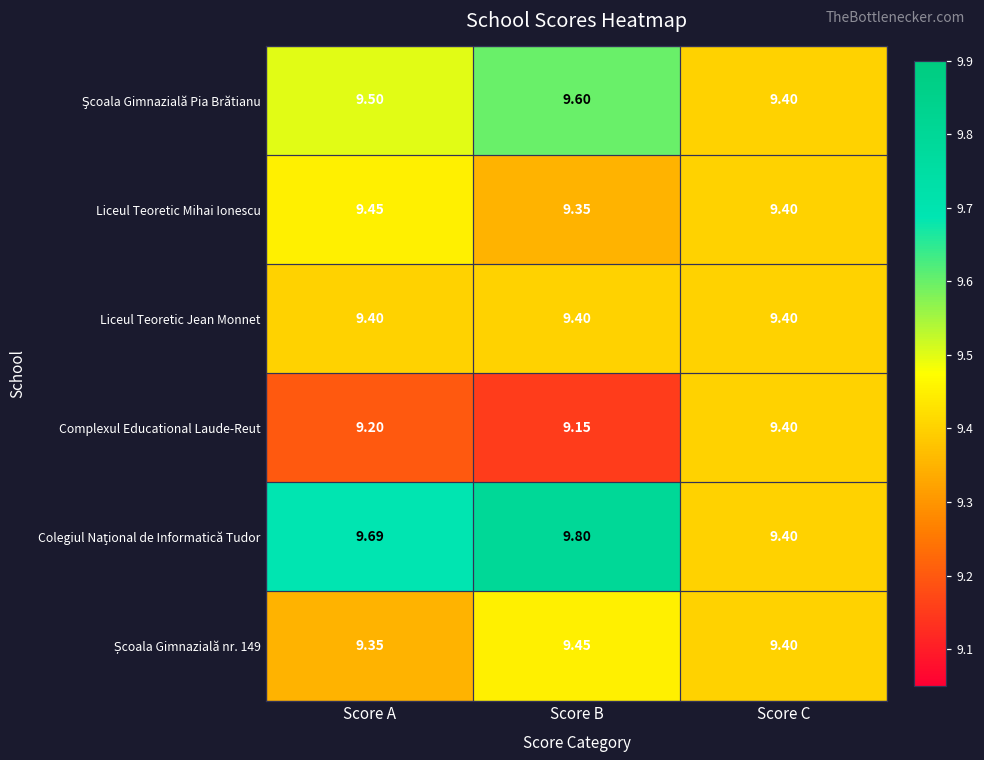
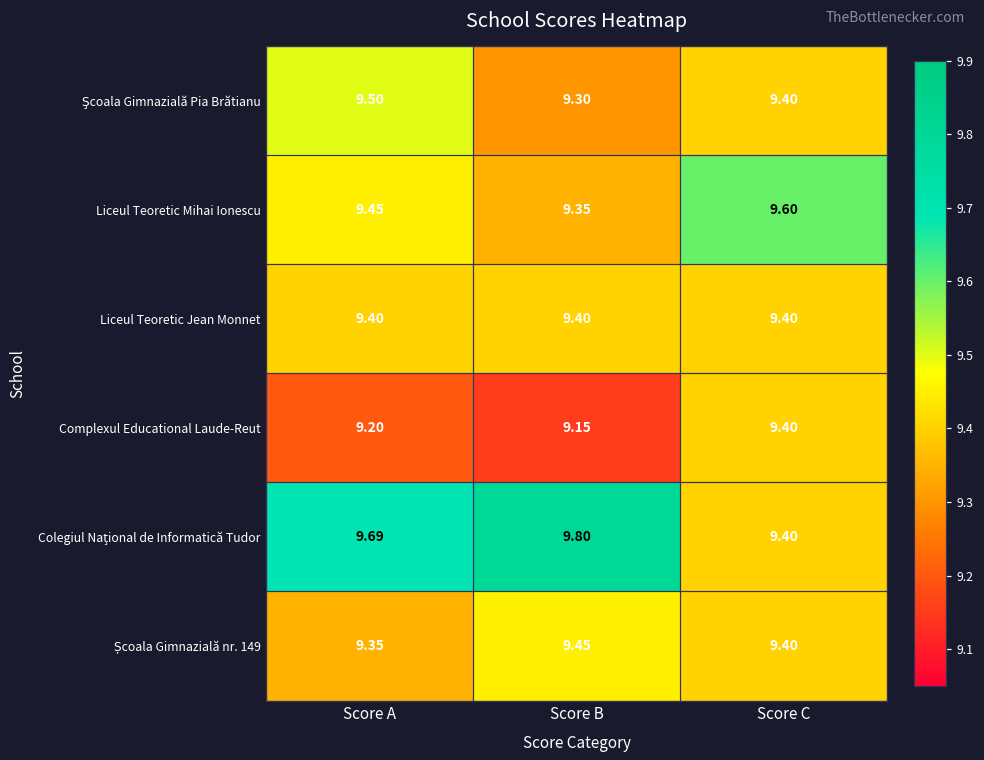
  {
    "Şcoala Gimnazială Pia Brătianu": {
      "Score A": 9.50,
-     "Score B": 9.60,
+     "Score B": 9.30,
      "Score C": 9.40
    },
    "Liceul Teoretic Mihai Ionescu": {
      "Score A": 9.45,
      "Score B": 9.35,
-     "Score C": 9.40
+     "Score C": 9.60
    },
    "Liceul Teoretic Jean Monnet": {
      "Score A": 9.40,
      "Score B": 9.40,
      "Score C": 9.40
    },
    "Complexul Educational Laude-Reut": {
      "Score A": 9.20,
      "Score B": 9.15,
      "Score C": 9.40
    },
    "Colegiul Naţional de Informatică Tudor": {
      "Score A": 9.69,
      "Score B": 9.80,
      "Score C": 9.40
    },
    "Școala Gimnazială nr. 149": {
      "Score A": 9.35,
      "Score B": 9.45,
      "Score C": 9.40
    }
  }
